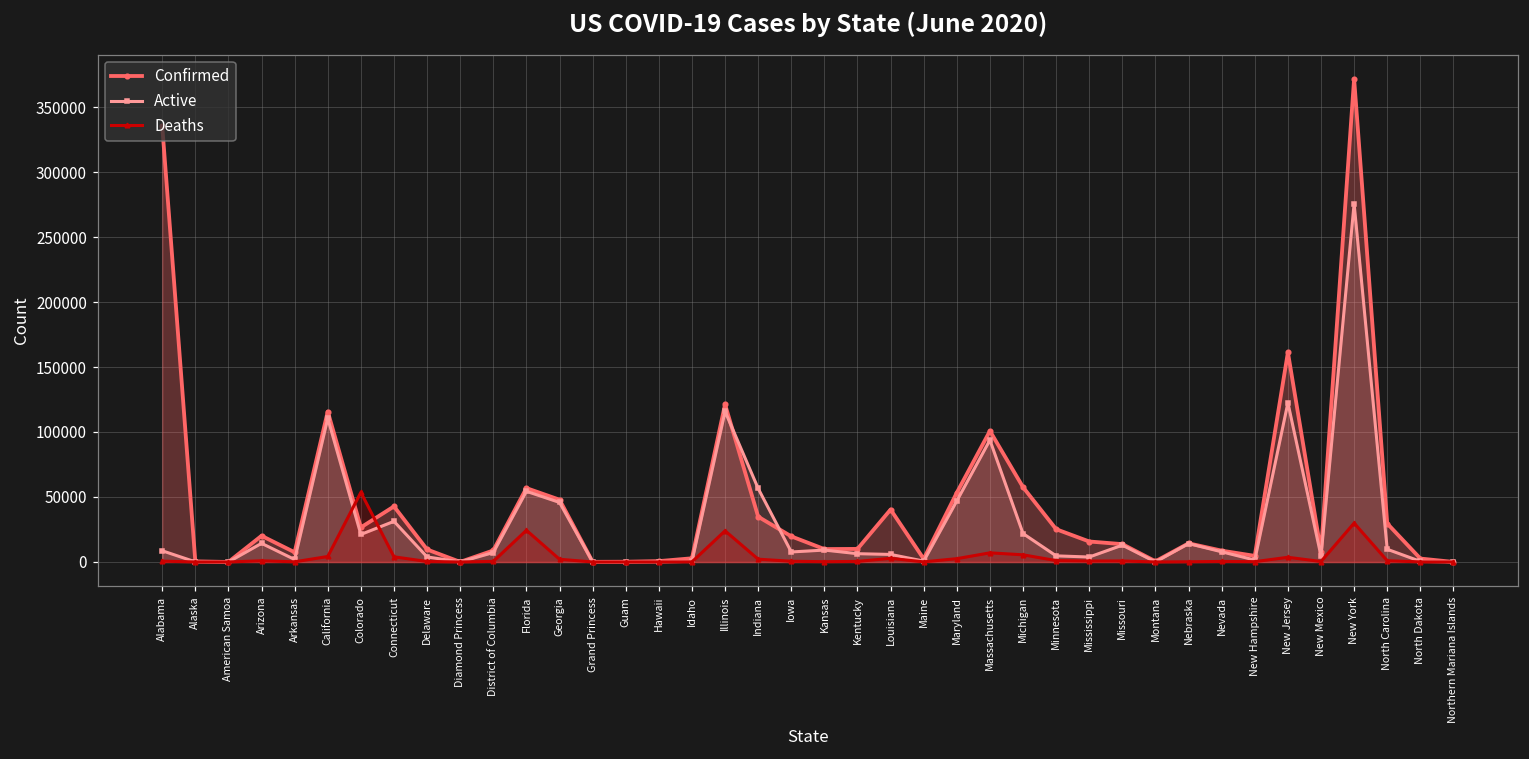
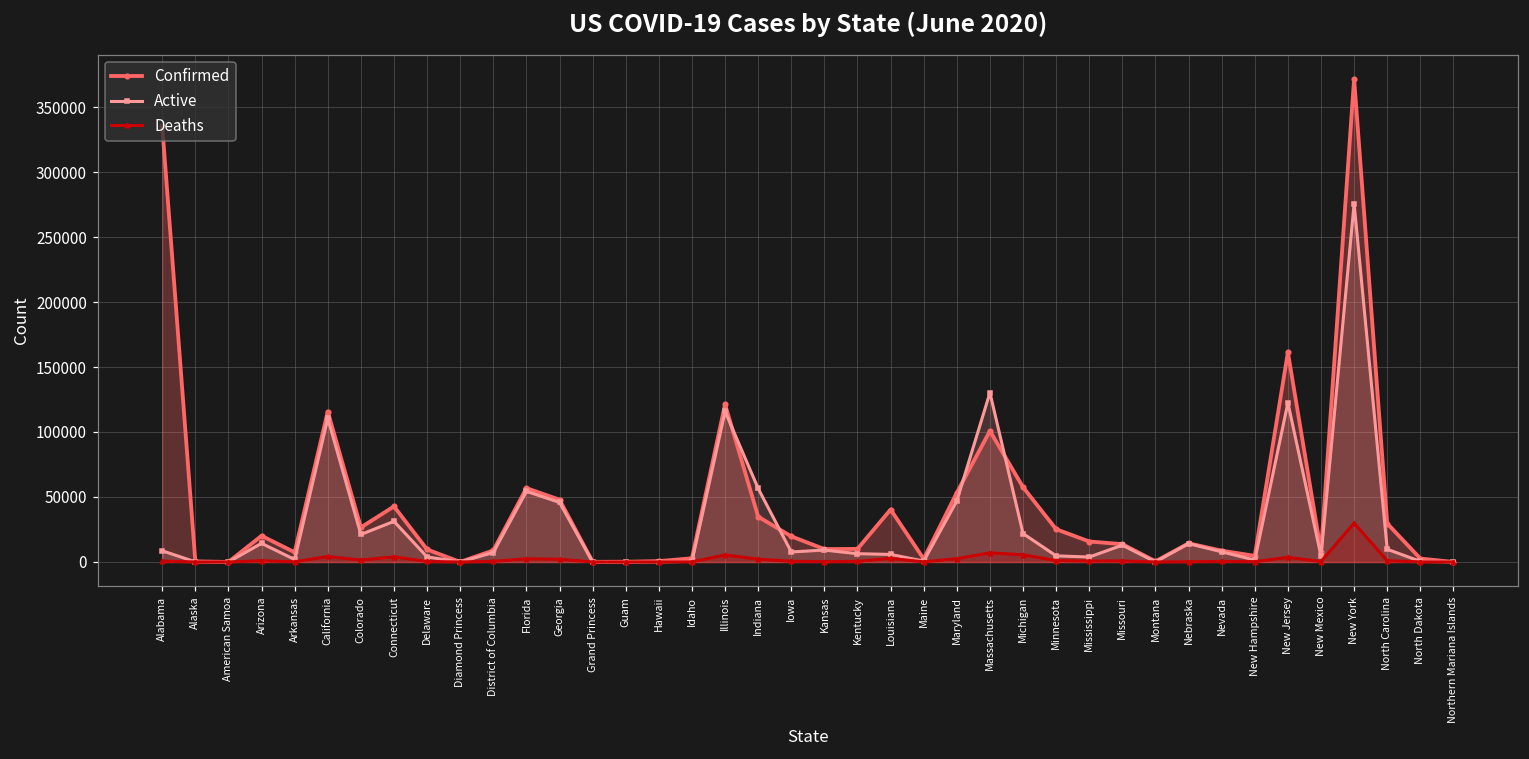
  {
    "Confirmed": {
      "Arizona": 20000,
      "Arkansas": 7000,
      "California": 116000,
      "Colorado": 27000,
      "Connecticut": 43000,
      "Delaware": 10000,
      "Florida": 57000,
      "Idaho": 3000,
      "Illinois": 121000,
      "Indiana": 35000,
      "Iowa": 20000,
      "Kentucky": 10000,
      "Louisiana": 40000,
      "Maryland": 53000,
      "Massachusetts": 101000,
      "Michigan": 58000,
      "Minnesota": 25000,
      "Mississippi": 16000,
      "New Hampshire": 5000,
      "New Jersey": 161000,
      "New Mexico": 8000,
      "New York": 372000,
      "North Carolina": 30000
    },
    "Active": {
      "Alabama": 9000,
      "Arizona": 14000,
      "California": 111000,
      "Colorado": 21000,
      "Connecticut": 31000,
      "Delaware": 4000,
      "Florida": 54000,
      "Illinois": 116000,
      "Indiana": 57000,
      "Iowa": 8000,
      "Kentucky": 6000,
      "Louisiana": 6000,
      "Maryland": 47000,
-     "Massachusetts": 94000,
+     "Massachusetts": 130000,
      "Michigan": 22000,
      "Minnesota": 5000,
      "Mississippi": 4000,
      "New Jersey": 122000,
      "New Mexico": 5000,
      "New York": 276000,
      "North Carolina": 10000
    },
    "Deaths": {
      "Alabama": 1000,
      "Arizona": 1000,
      "California": 4000,
-     "Colorado": 54000,
+     "Colorado": 1000,
      "Connecticut": 4000,
      "Delaware": 0,
      "District of Columbia": 0,
-     "Florida": 24000,
+     "Florida": 2000,
      "Georgia": 2000,
-     "Illinois": 24000,
+     "Illinois": 5000,
      "Indiana": 2000,
      "Iowa": 1000,
      "Kansas": 0,
      "Kentucky": 0,
      "Louisiana": 3000,
      "Maryland": 3000,
      "Massachusetts": 7000,
      "Michigan": 6000,
      "Minnesota": 1000,
      "Mississippi": 1000,
      "Missouri": 1000,
      "Nebraska": 0,
      "Nevada": 0,
      "New Jersey": 4000,
      "New Mexico": 0,
      "New York": 30000,
      "North Carolina": 1000
    }
  }
